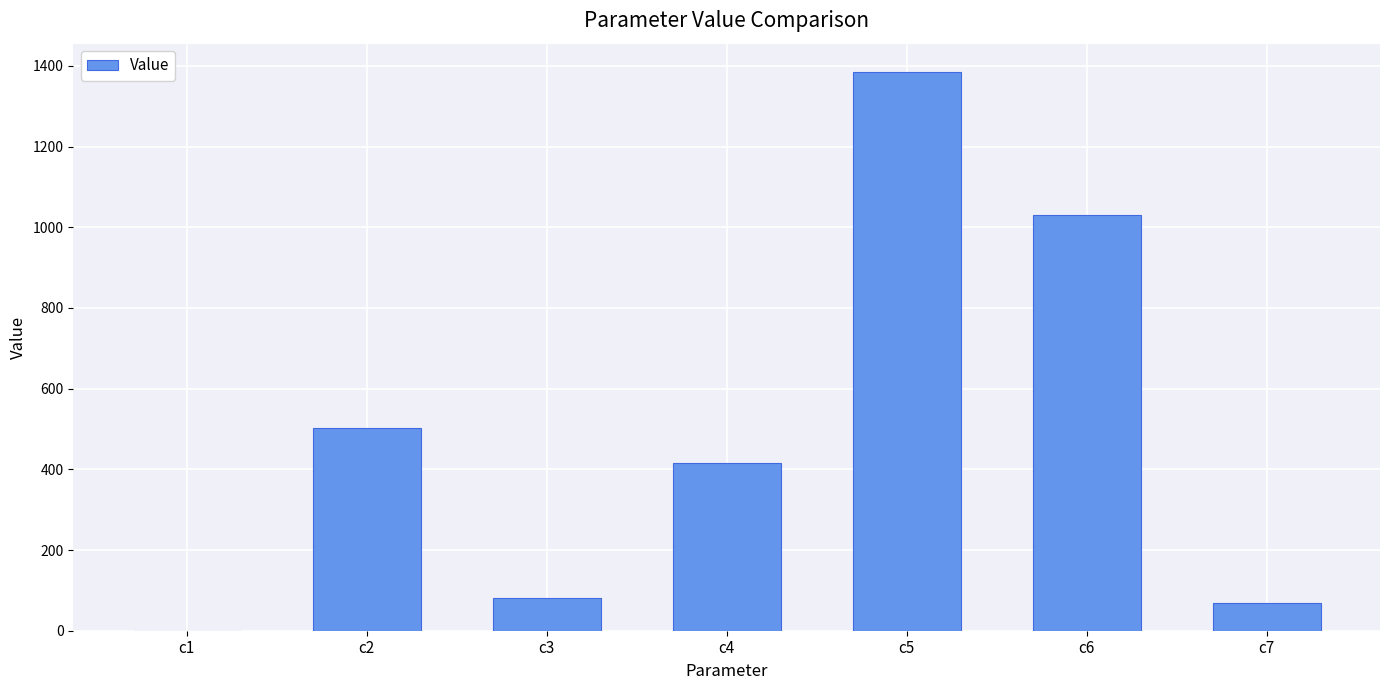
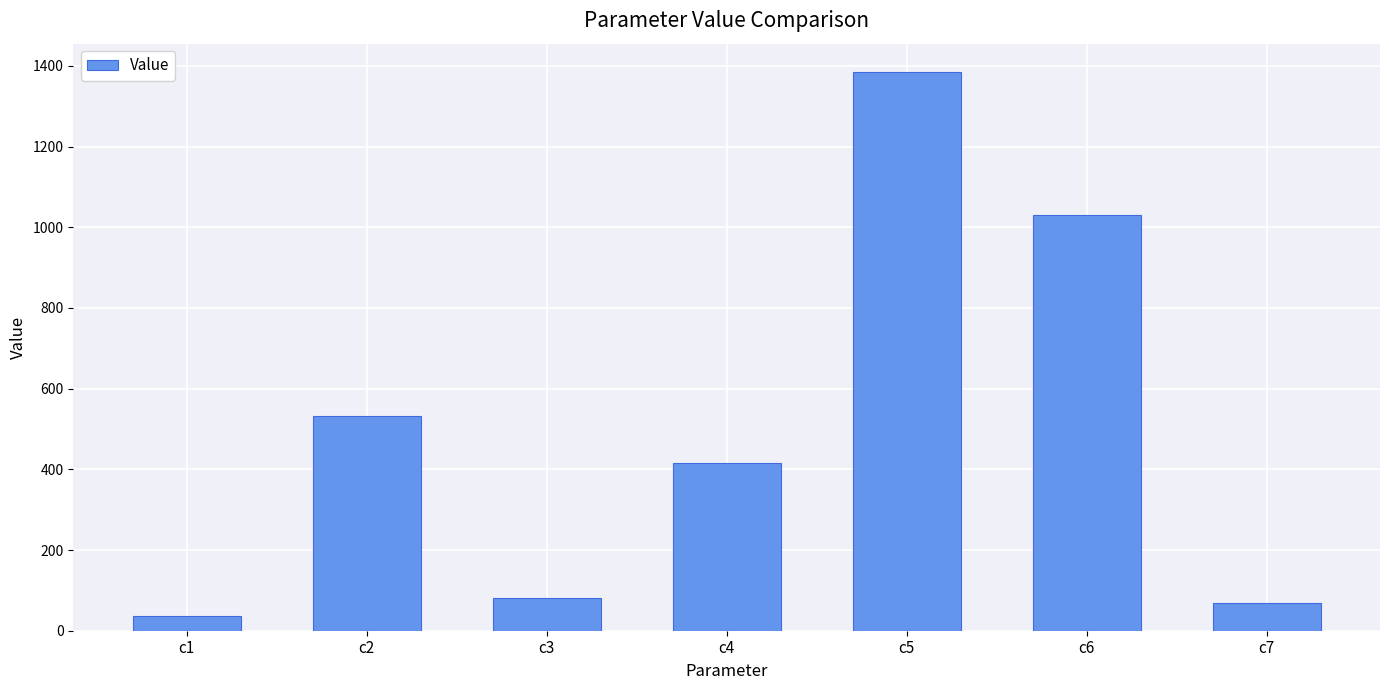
  {
-   "c1": 0,
-   "c2": 500,
+   "c1": 40,
+   "c2": 530,
    "c3": 80,
    "c4": 420,
    "c5": 1390,
    "c6": 1030,
    "c7": 70
  }
